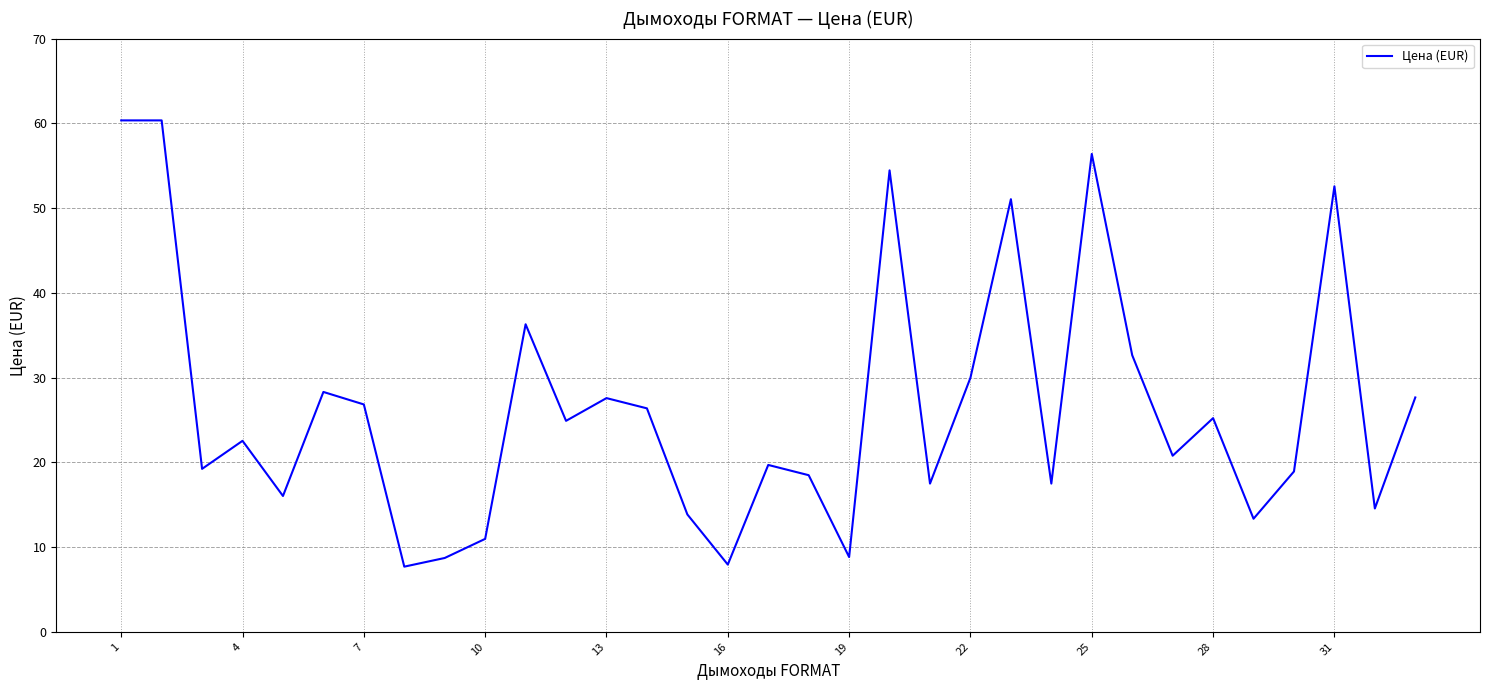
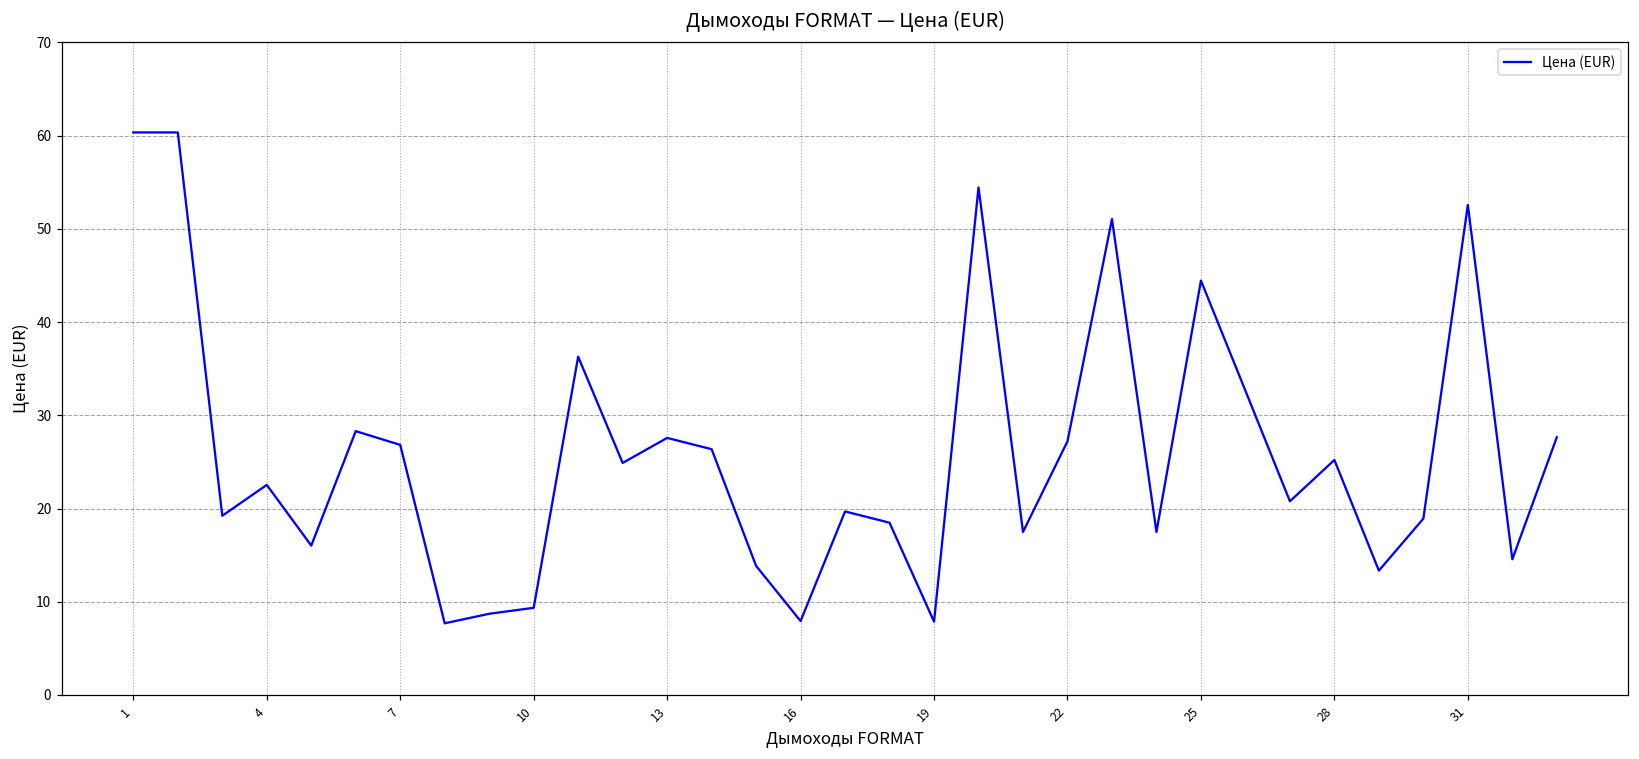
  {
    "1": 60,
    "4": 23,
    "7": 27,
-   "10": 11,
+   "10": 9,
    "13": 28,
    "16": 8,
-   "19": 9,
-   "22": 30,
-   "25": 56,
+   "19": 8,
+   "22": 27,
+   "25": 44,
    "28": 25,
    "31": 53
  }
